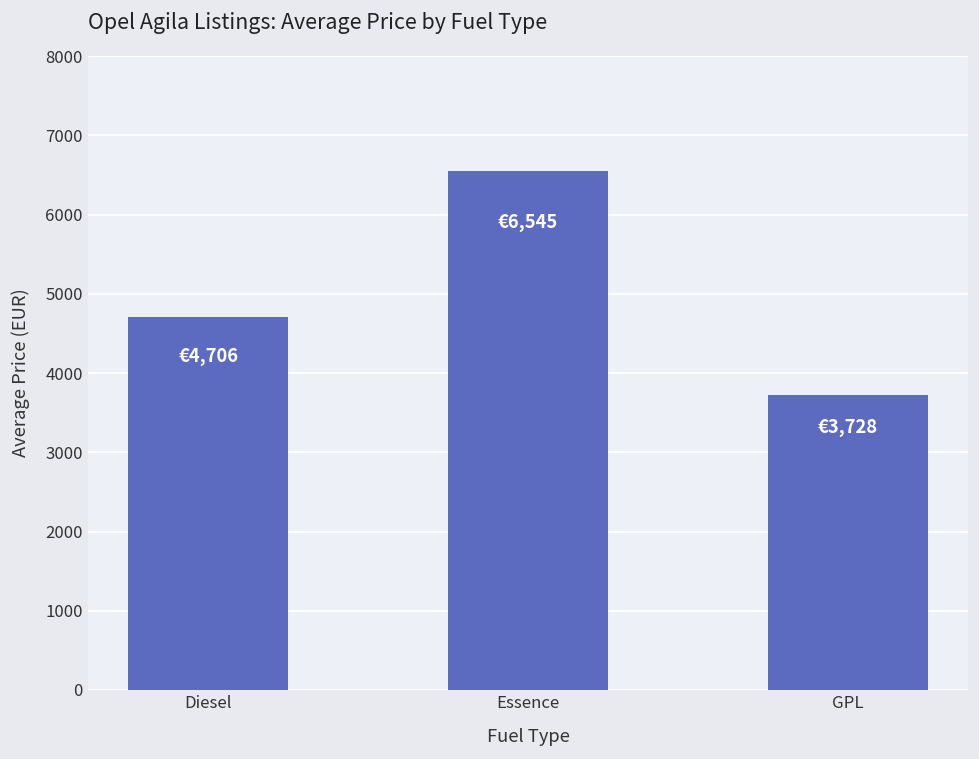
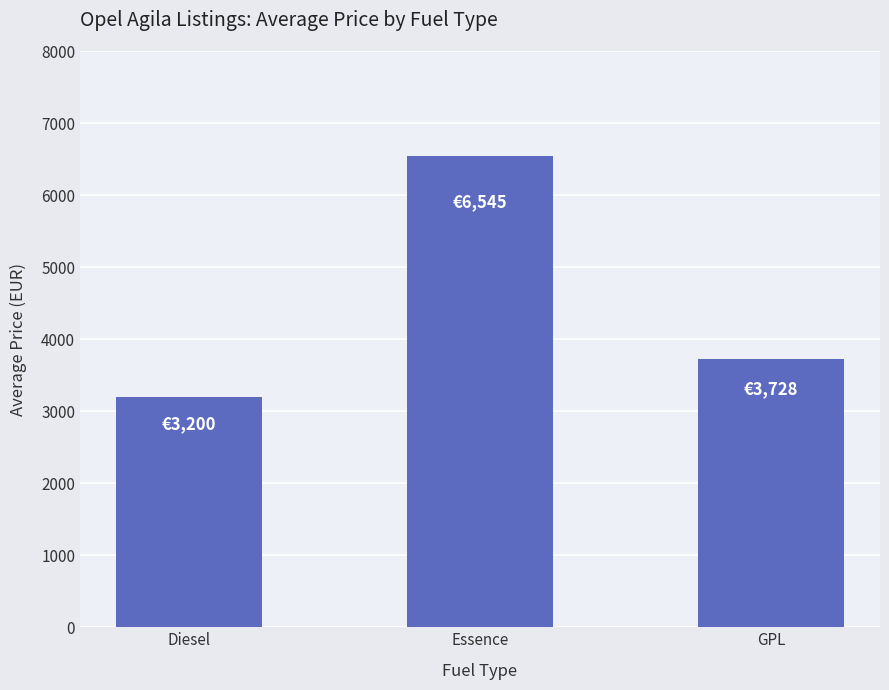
  {
-   "Diesel": "€4,706",
+   "Diesel": "€3,200",
    "Essence": "€6,545",
    "GPL": "€3,728"
  }
